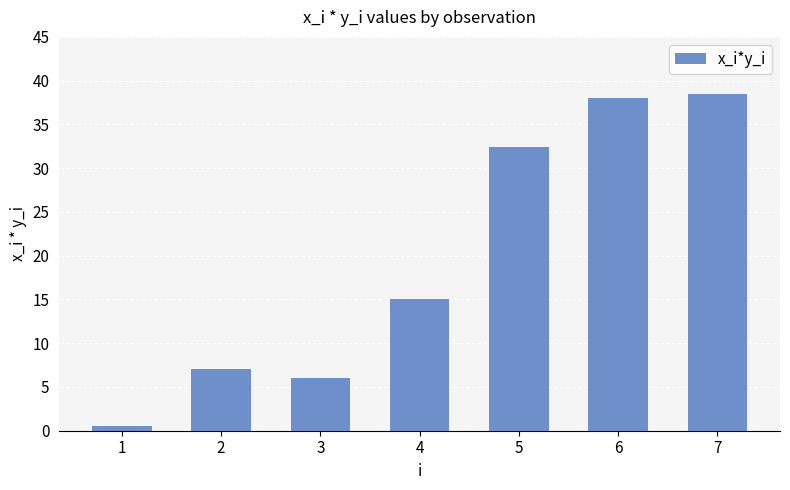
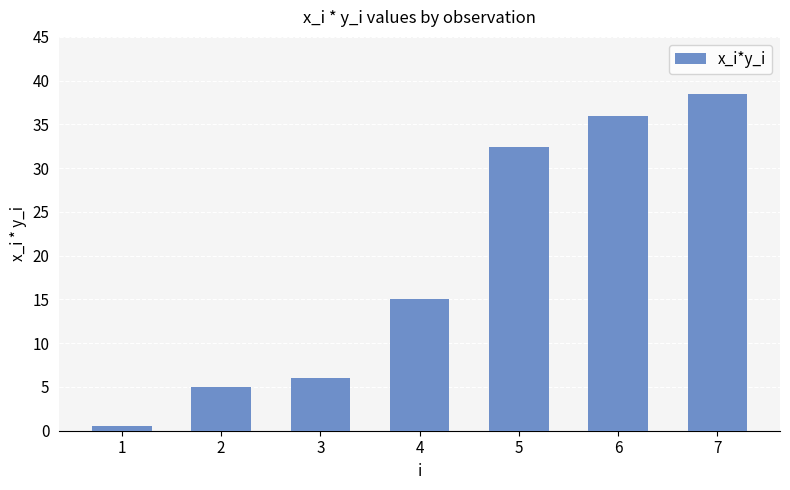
  {
    "1": 1,
-   "2": 7,
+   "2": 5,
    "3": 6,
    "4": 15,
    "5": 32,
-   "6": 38,
+   "6": 36,
    "7": 39
  }
